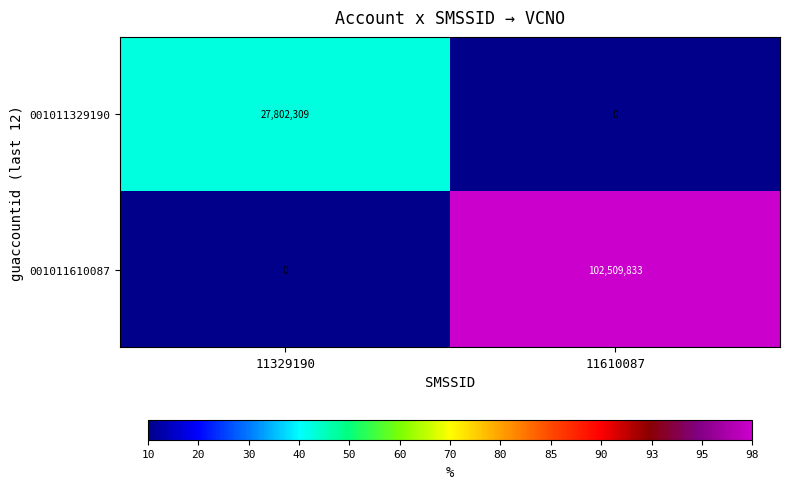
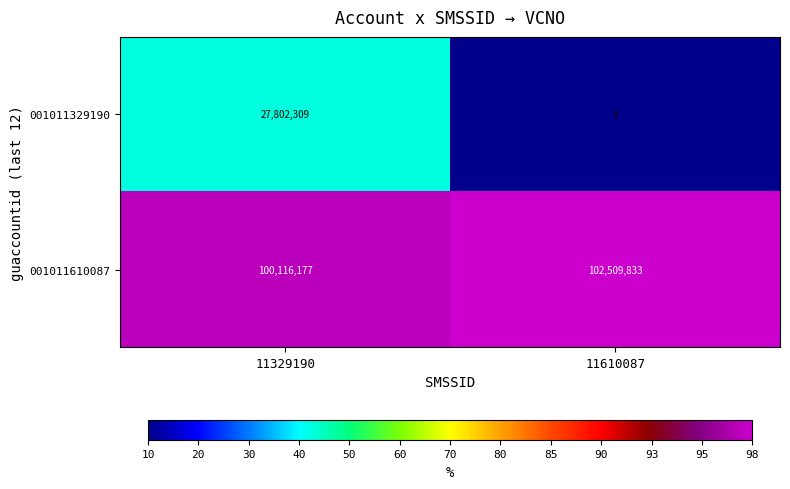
  {
    "001011329190": {
      "11329190": "27,802,309",
      "11610087": "0"
    },
    "001011610087": {
-     "11329190": "0",
+     "11329190": "100,116,177",
      "11610087": "102,509,833"
    }
  }
